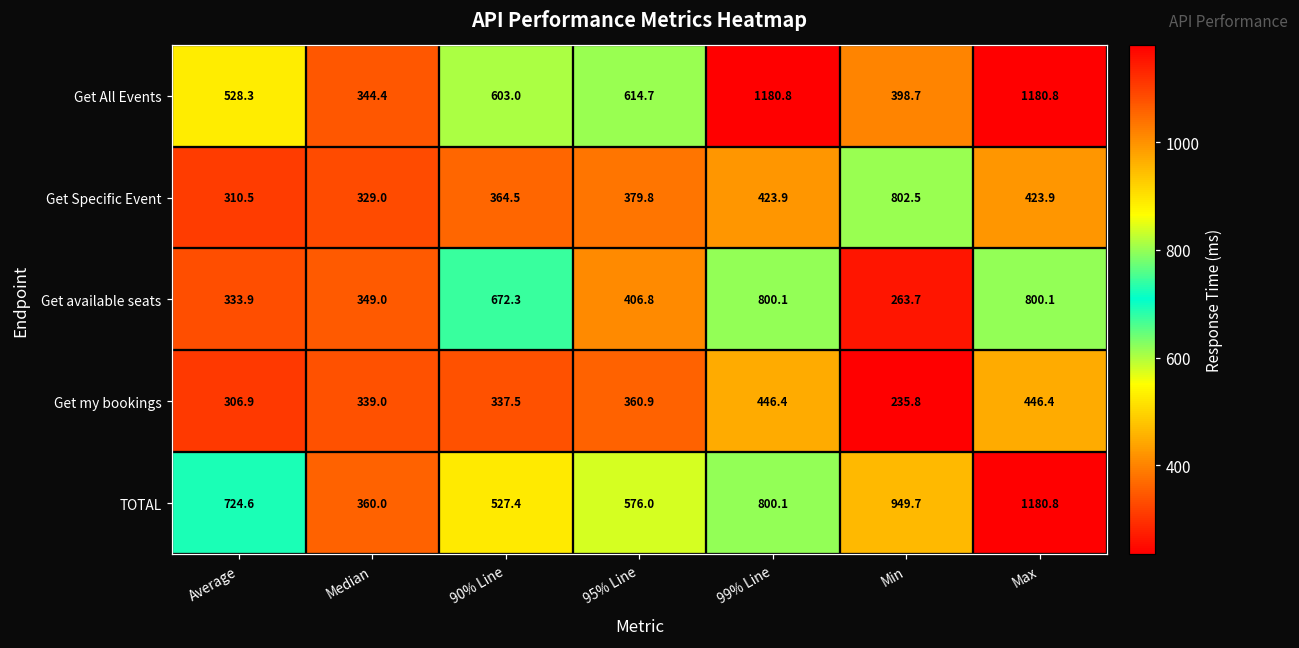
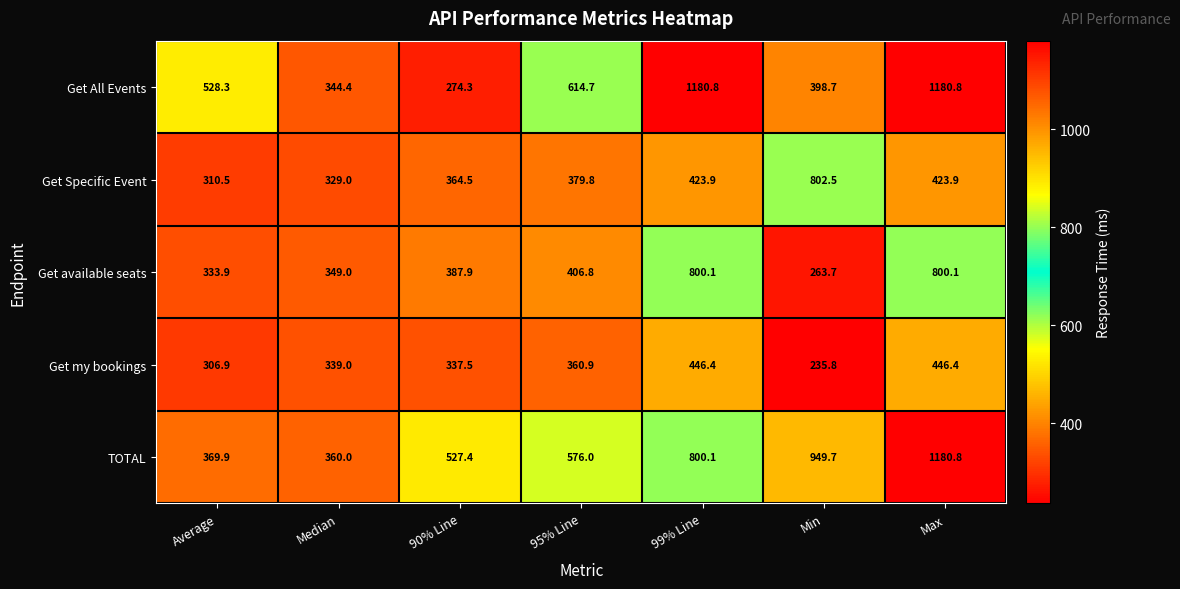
  {
    "Get All Events": {
      "Average": 528.3,
      "Median": 344.4,
-     "90% Line": 603.0,
+     "90% Line": 274.3,
      "95% Line": 614.7,
      "99% Line": 1180.8,
      "Min": 398.7,
      "Max": 1180.8
    },
    "Get Specific Event": {
      "Average": 310.5,
      "Median": 329.0,
      "90% Line": 364.5,
      "95% Line": 379.8,
      "99% Line": 423.9,
      "Min": 802.5,
      "Max": 423.9
    },
    "Get available seats": {
      "Average": 333.9,
      "Median": 349.0,
-     "90% Line": 672.3,
+     "90% Line": 387.9,
      "95% Line": 406.8,
      "99% Line": 800.1,
      "Min": 263.7,
      "Max": 800.1
    },
    "Get my bookings": {
      "Average": 306.9,
      "Median": 339.0,
      "90% Line": 337.5,
      "95% Line": 360.9,
      "99% Line": 446.4,
      "Min": 235.8,
      "Max": 446.4
    },
    "TOTAL": {
-     "Average": 724.6,
+     "Average": 369.9,
      "Median": 360.0,
      "90% Line": 527.4,
      "95% Line": 576.0,
      "99% Line": 800.1,
      "Min": 949.7,
      "Max": 1180.8
    }
  }
